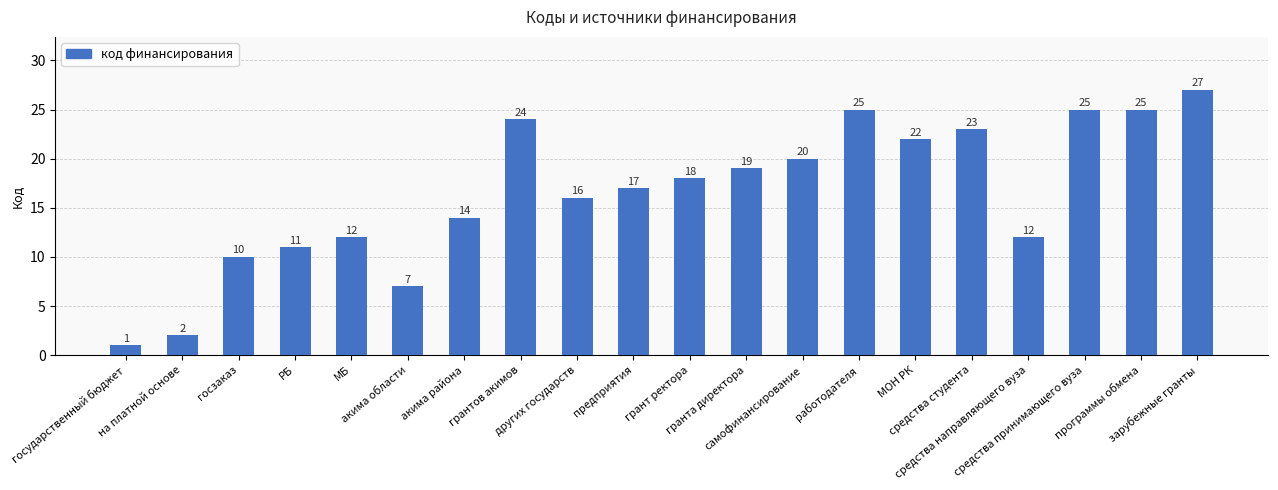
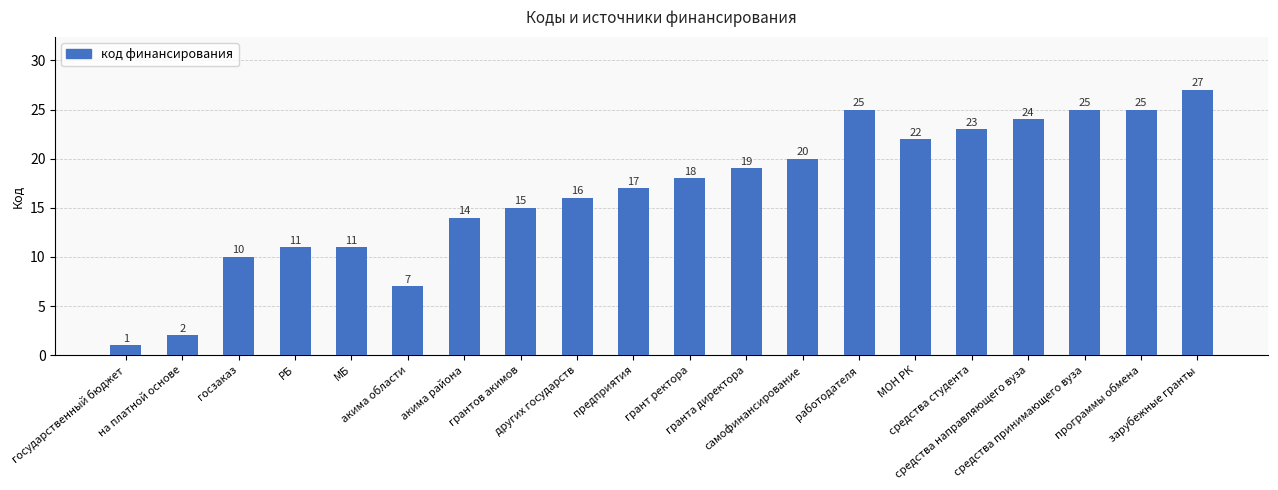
  {
    "государственный бюджет": 1,
    "на платной основе": 2,
    "госзаказ": 10,
    "РБ": 11,
-   "МБ": 12,
+   "МБ": 11,
    "акима области": 7,
    "акима района": 14,
-   "грантов акимов": 24,
+   "грантов акимов": 15,
    "других государств": 16,
    "предприятия": 17,
    "грант ректора": 18,
    "гранта директора": 19,
    "самофинансирование": 20,
    "работодателя": 25,
    "МОН РК": 22,
    "средства студента": 23,
-   "средства направляющего вуза": 12,
+   "средства направляющего вуза": 24,
    "средства принимающего вуза": 25,
    "программы обмена": 25,
    "зарубежные гранты": 27
  }
